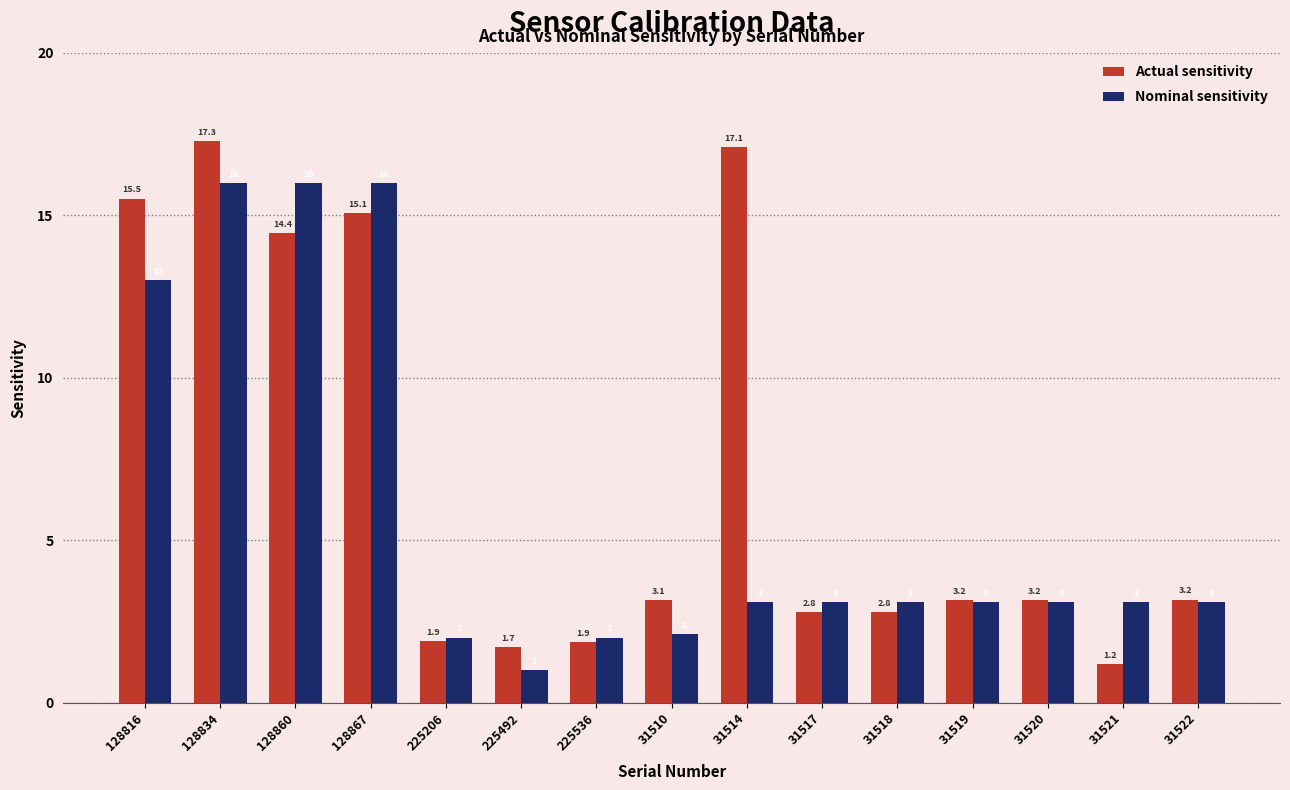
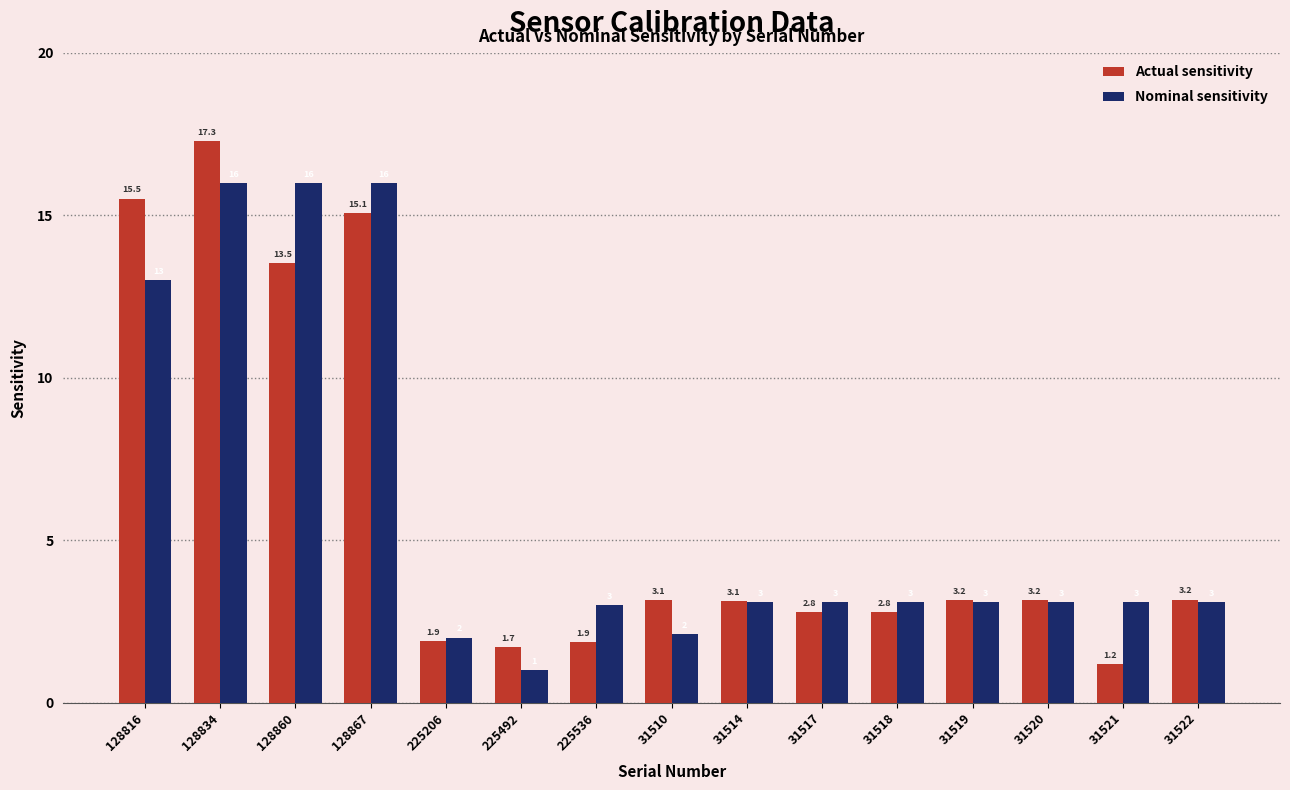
  {
    "Actual sensitivity": {
      "128816": 15.5,
      "128834": 17.3,
-     "128860": 14.4,
+     "128860": 13.5,
      "128867": 15.1,
      "225206": 1.9,
      "225492": 1.7,
      "225536": 1.9,
      "31510": 3.1,
-     "31514": 17.1,
+     "31514": 3.1,
      "31517": 2.8,
      "31518": 2.8,
      "31519": 3.2,
      "31520": 3.2,
      "31521": 1.2,
      "31522": 3.2
    },
    "Nominal sensitivity": {
      "128816": 13,
      "128834": 16,
      "128860": 16,
      "128867": 16,
      "225206": 2,
      "225492": 1,
-     "225536": 2,
+     "225536": 3,
      "31510": 2.1,
      "31514": 3.1,
      "31517": 3.1,
      "31518": 3.1,
      "31519": 3.1,
      "31520": 3.1,
      "31521": 3.1,
      "31522": 3.1
    }
  }
